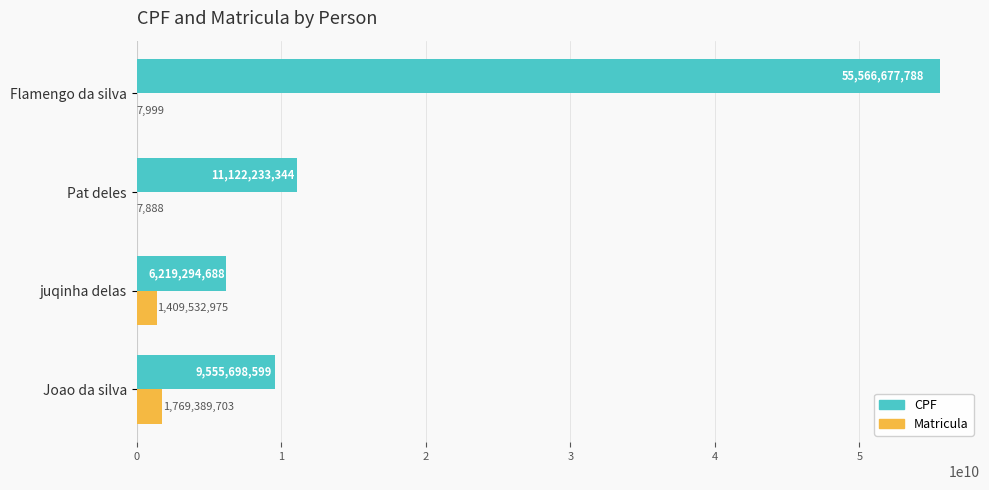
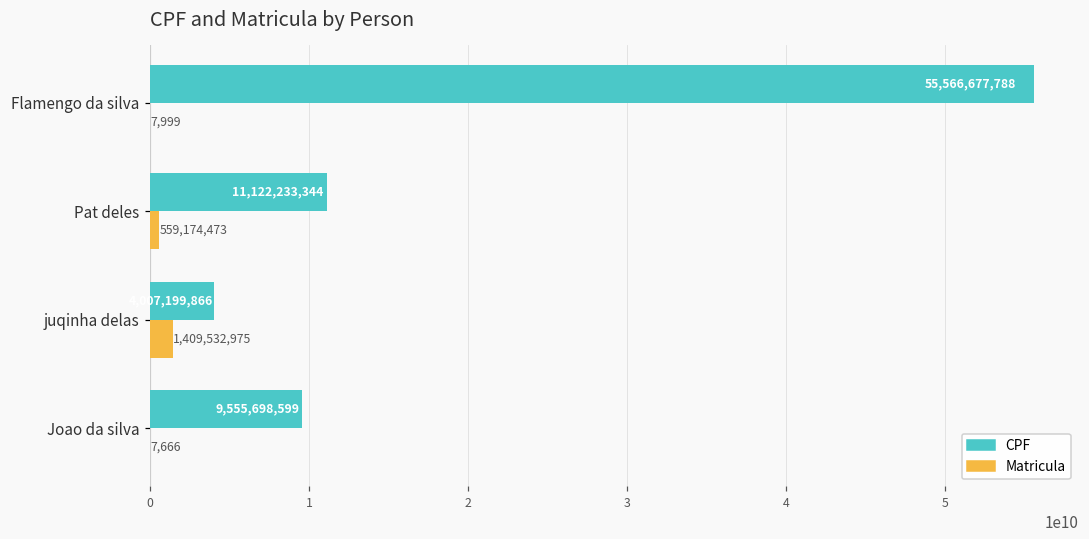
  {
    "CPF": {
      "Flamengo da silva": "55,566,677,788",
      "Pat deles": "11,122,233,344",
-     "juqinha delas": "6,219,294,688",
+     "juqinha delas": "4,007,199,866",
      "Joao da silva": "9,555,698,599"
    },
    "Matricula": {
      "Flamengo da silva": "7,999",
-     "Pat deles": "7,888",
+     "Pat deles": "559,174,473",
      "juqinha delas": "1,409,532,975",
-     "Joao da silva": "1,769,389,703"
+     "Joao da silva": "7,666"
    }
  }
